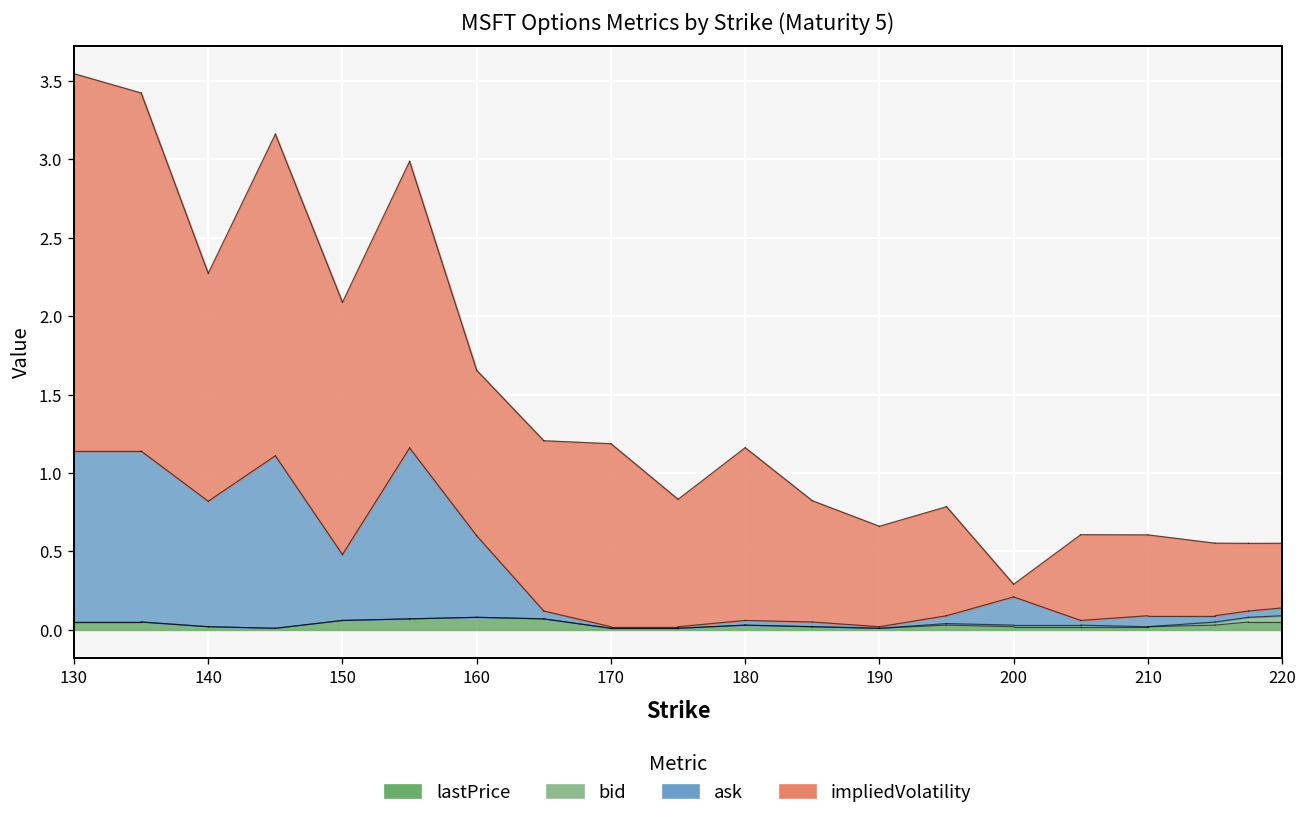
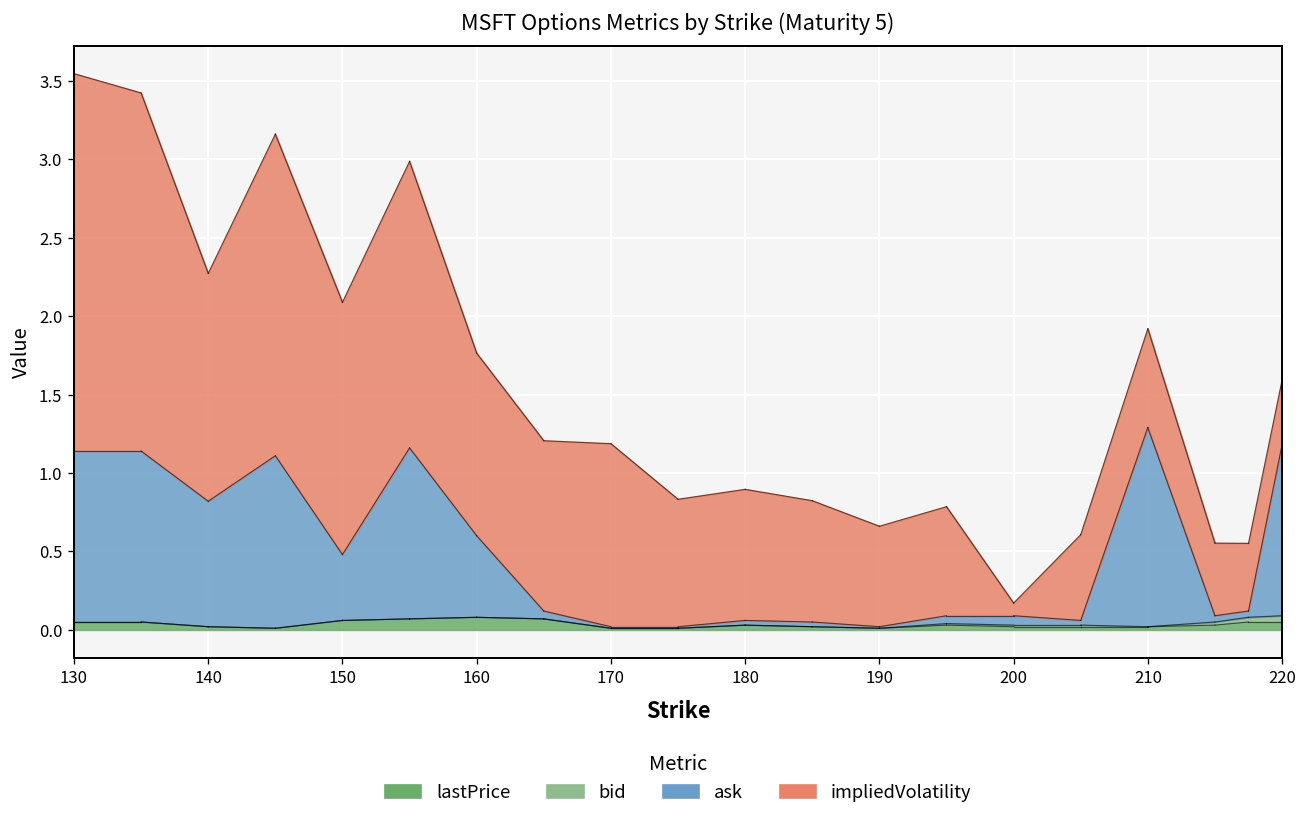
  {
    "ask": {
-     "200": 0.18,
-     "210": 0.07,
-     "220": 0.05
+     "200": 0.06,
+     "210": 1.27,
+     "220": 1.09
    },
    "impliedVolatility": {
-     "160": 1.05,
-     "180": 1.10,
-     "210": 0.52
+     "160": 1.16,
+     "180": 0.84,
+     "210": 0.63
    }
  }
